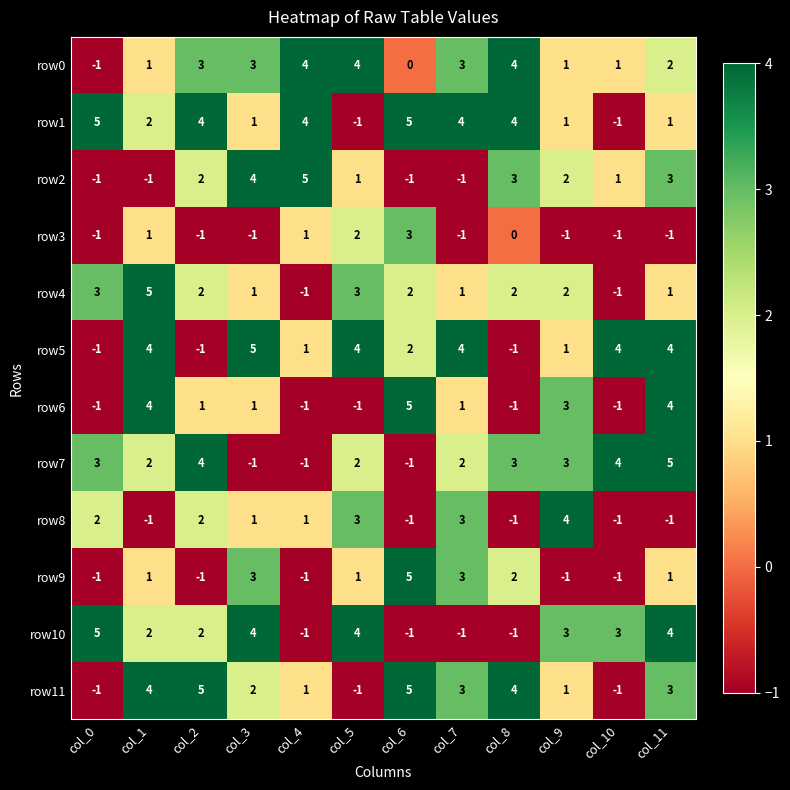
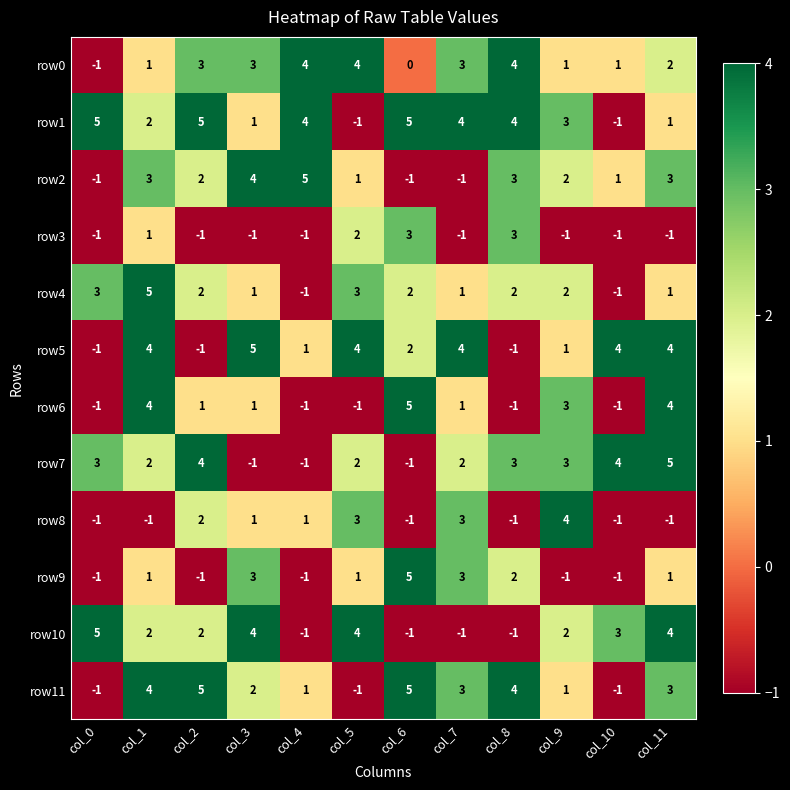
  {
    "row0": {
      "col_0": -1,
      "col_1": 1,
      "col_2": 3,
      "col_3": 3,
      "col_4": 4,
      "col_5": 4,
      "col_6": 0,
      "col_7": 3,
      "col_8": 4,
      "col_9": 1,
      "col_10": 1,
      "col_11": 2
    },
    "row1": {
      "col_0": 5,
      "col_1": 2,
-     "col_2": 4,
+     "col_2": 5,
      "col_3": 1,
      "col_4": 4,
      "col_5": -1,
      "col_6": 5,
      "col_7": 4,
      "col_8": 4,
-     "col_9": 1,
+     "col_9": 3,
      "col_10": -1,
      "col_11": 1
    },
    "row2": {
      "col_0": -1,
-     "col_1": -1,
+     "col_1": 3,
      "col_2": 2,
      "col_3": 4,
      "col_4": 5,
      "col_5": 1,
      "col_6": -1,
      "col_7": -1,
      "col_8": 3,
      "col_9": 2,
      "col_10": 1,
      "col_11": 3
    },
    "row3": {
      "col_0": -1,
      "col_1": 1,
      "col_2": -1,
      "col_3": -1,
-     "col_4": 1,
+     "col_4": -1,
      "col_5": 2,
      "col_6": 3,
      "col_7": -1,
-     "col_8": 0,
+     "col_8": 3,
      "col_9": -1,
      "col_10": -1,
      "col_11": -1
    },
    "row4": {
      "col_0": 3,
      "col_1": 5,
      "col_2": 2,
      "col_3": 1,
      "col_4": -1,
      "col_5": 3,
      "col_6": 2,
      "col_7": 1,
      "col_8": 2,
      "col_9": 2,
      "col_10": -1,
      "col_11": 1
    },
    "row5": {
      "col_0": -1,
      "col_1": 4,
      "col_2": -1,
      "col_3": 5,
      "col_4": 1,
      "col_5": 4,
      "col_6": 2,
      "col_7": 4,
      "col_8": -1,
      "col_9": 1,
      "col_10": 4,
      "col_11": 4
    },
    "row6": {
      "col_0": -1,
      "col_1": 4,
      "col_2": 1,
      "col_3": 1,
      "col_4": -1,
      "col_5": -1,
      "col_6": 5,
      "col_7": 1,
      "col_8": -1,
      "col_9": 3,
      "col_10": -1,
      "col_11": 4
    },
    "row7": {
      "col_0": 3,
      "col_1": 2,
      "col_2": 4,
      "col_3": -1,
      "col_4": -1,
      "col_5": 2,
      "col_6": -1,
      "col_7": 2,
      "col_8": 3,
      "col_9": 3,
      "col_10": 4,
      "col_11": 5
    },
    "row8": {
-     "col_0": 2,
+     "col_0": -1,
      "col_1": -1,
      "col_2": 2,
      "col_3": 1,
      "col_4": 1,
      "col_5": 3,
      "col_6": -1,
      "col_7": 3,
      "col_8": -1,
      "col_9": 4,
      "col_10": -1,
      "col_11": -1
    },
    "row9": {
      "col_0": -1,
      "col_1": 1,
      "col_2": -1,
      "col_3": 3,
      "col_4": -1,
      "col_5": 1,
      "col_6": 5,
      "col_7": 3,
      "col_8": 2,
      "col_9": -1,
      "col_10": -1,
      "col_11": 1
    },
    "row10": {
      "col_0": 5,
      "col_1": 2,
      "col_2": 2,
      "col_3": 4,
      "col_4": -1,
      "col_5": 4,
      "col_6": -1,
      "col_7": -1,
      "col_8": -1,
-     "col_9": 3,
+     "col_9": 2,
      "col_10": 3,
      "col_11": 4
    },
    "row11": {
      "col_0": -1,
      "col_1": 4,
      "col_2": 5,
      "col_3": 2,
      "col_4": 1,
      "col_5": -1,
      "col_6": 5,
      "col_7": 3,
      "col_8": 4,
      "col_9": 1,
      "col_10": -1,
      "col_11": 3
    }
  }
